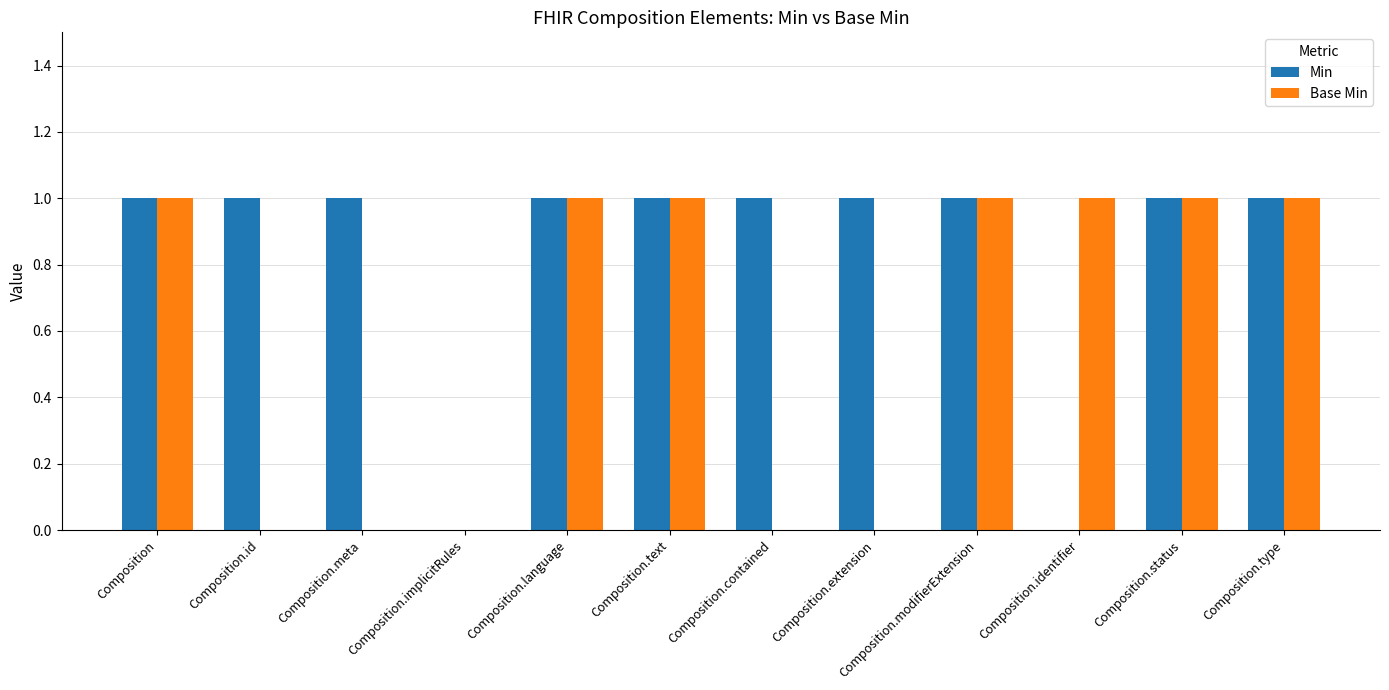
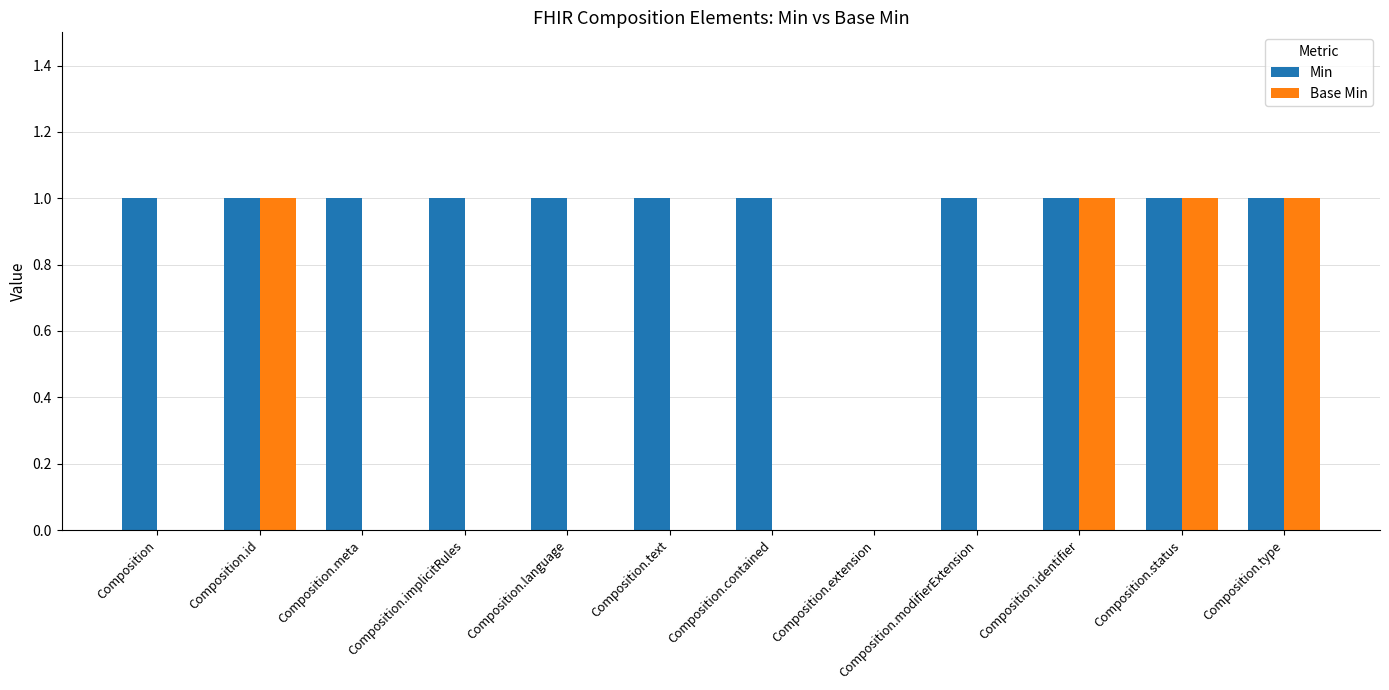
  {
    "Min": {
      "Composition": 1,
      "Composition.id": 1,
      "Composition.meta": 1,
-     "Composition.implicitRules": 0,
+     "Composition.implicitRules": 1,
      "Composition.language": 1,
      "Composition.text": 1,
      "Composition.contained": 1,
-     "Composition.extension": 1,
+     "Composition.extension": 0,
      "Composition.modifierExtension": 1,
-     "Composition.identifier": 0,
+     "Composition.identifier": 1,
      "Composition.status": 1,
      "Composition.type": 1
    },
    "Base Min": {
-     "Composition": 1,
-     "Composition.id": 0,
+     "Composition": 0,
+     "Composition.id": 1,
      "Composition.meta": 0,
      "Composition.implicitRules": 0,
-     "Composition.language": 1,
-     "Composition.text": 1,
+     "Composition.language": 0,
+     "Composition.text": 0,
      "Composition.contained": 0,
      "Composition.extension": 0,
-     "Composition.modifierExtension": 1,
+     "Composition.modifierExtension": 0,
      "Composition.identifier": 1,
      "Composition.status": 1,
      "Composition.type": 1
    }
  }
